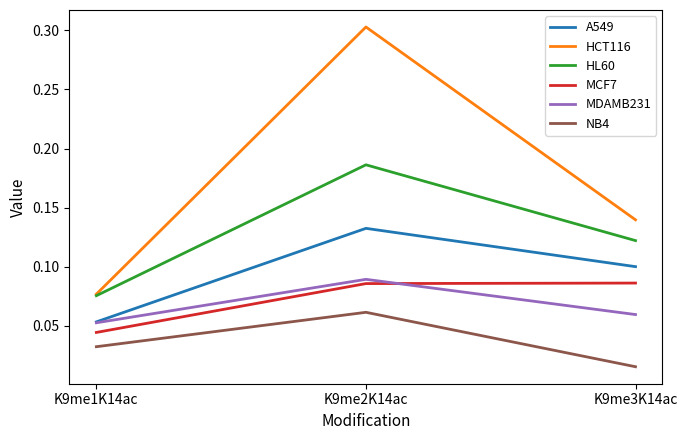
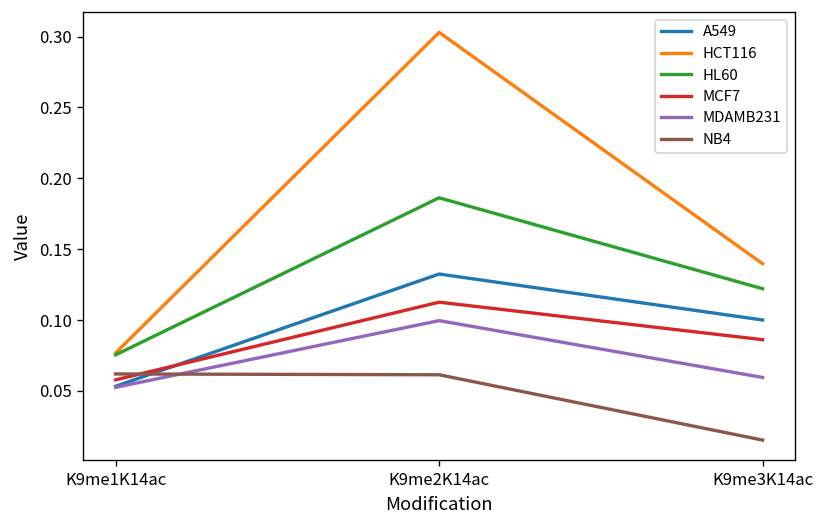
  {
    "A549": {
      "K9me2K14ac": 0.132,
      "K9me3K14ac": 0.100
    },
    "HCT116": {
      "K9me2K14ac": 0.303,
      "K9me3K14ac": 0.140
    },
    "HL60": {
      "K9me2K14ac": 0.186,
      "K9me3K14ac": 0.122
    },
    "MCF7": {
-     "K9me1K14ac": 0.044,
-     "K9me2K14ac": 0.086,
+     "K9me1K14ac": 0.058,
+     "K9me2K14ac": 0.113,
      "K9me3K14ac": 0.086
    },
    "MDAMB231": {
-     "K9me2K14ac": 0.089,
+     "K9me2K14ac": 0.100,
      "K9me3K14ac": 0.059
    },
    "NB4": {
-     "K9me1K14ac": 0.032,
+     "K9me1K14ac": 0.062,
      "K9me2K14ac": 0.061,
      "K9me3K14ac": 0.015
    }
  }
